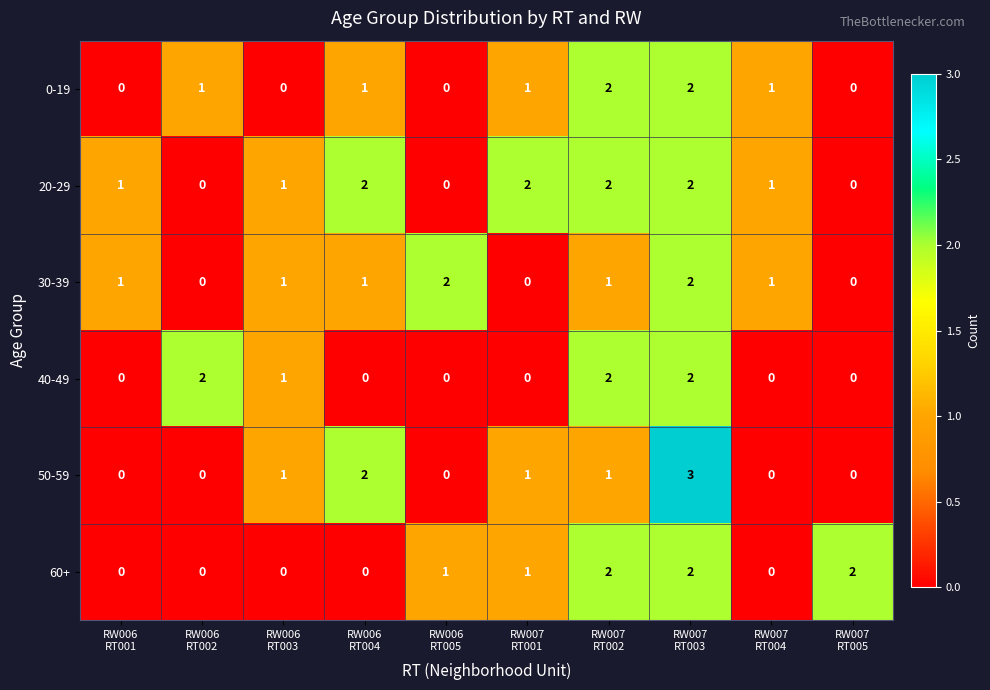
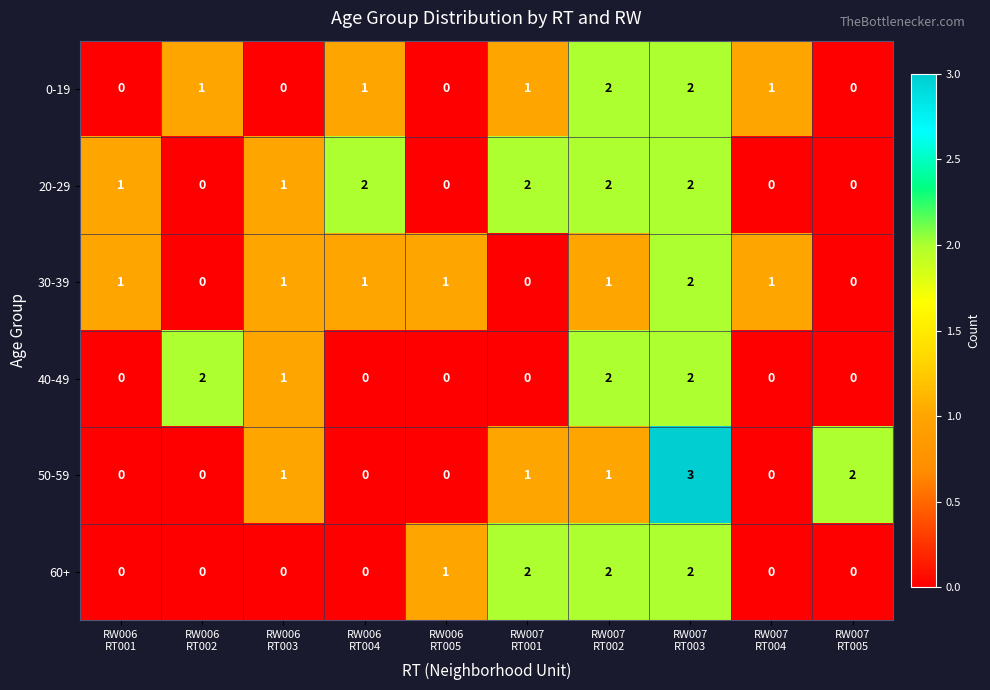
  {
    "0-19": {
      "RW006 RT001": 0,
      "RW006 RT002": 1,
      "RW006 RT003": 0,
      "RW006 RT004": 1,
      "RW006 RT005": 0,
      "RW007 RT001": 1,
      "RW007 RT002": 2,
      "RW007 RT003": 2,
      "RW007 RT004": 1,
      "RW007 RT005": 0
    },
    "20-29": {
      "RW006 RT001": 1,
      "RW006 RT002": 0,
      "RW006 RT003": 1,
      "RW006 RT004": 2,
      "RW006 RT005": 0,
      "RW007 RT001": 2,
      "RW007 RT002": 2,
      "RW007 RT003": 2,
-     "RW007 RT004": 1,
+     "RW007 RT004": 0,
      "RW007 RT005": 0
    },
    "30-39": {
      "RW006 RT001": 1,
      "RW006 RT002": 0,
      "RW006 RT003": 1,
      "RW006 RT004": 1,
-     "RW006 RT005": 2,
+     "RW006 RT005": 1,
      "RW007 RT001": 0,
      "RW007 RT002": 1,
      "RW007 RT003": 2,
      "RW007 RT004": 1,
      "RW007 RT005": 0
    },
    "40-49": {
      "RW006 RT001": 0,
      "RW006 RT002": 2,
      "RW006 RT003": 1,
      "RW006 RT004": 0,
      "RW006 RT005": 0,
      "RW007 RT001": 0,
      "RW007 RT002": 2,
      "RW007 RT003": 2,
      "RW007 RT004": 0,
      "RW007 RT005": 0
    },
    "50-59": {
      "RW006 RT001": 0,
      "RW006 RT002": 0,
      "RW006 RT003": 1,
-     "RW006 RT004": 2,
+     "RW006 RT004": 0,
      "RW006 RT005": 0,
      "RW007 RT001": 1,
      "RW007 RT002": 1,
      "RW007 RT003": 3,
      "RW007 RT004": 0,
-     "RW007 RT005": 0
+     "RW007 RT005": 2
    },
    "60+": {
      "RW006 RT001": 0,
      "RW006 RT002": 0,
      "RW006 RT003": 0,
      "RW006 RT004": 0,
      "RW006 RT005": 1,
-     "RW007 RT001": 1,
+     "RW007 RT001": 2,
      "RW007 RT002": 2,
      "RW007 RT003": 2,
      "RW007 RT004": 0,
-     "RW007 RT005": 2
+     "RW007 RT005": 0
    }
  }
